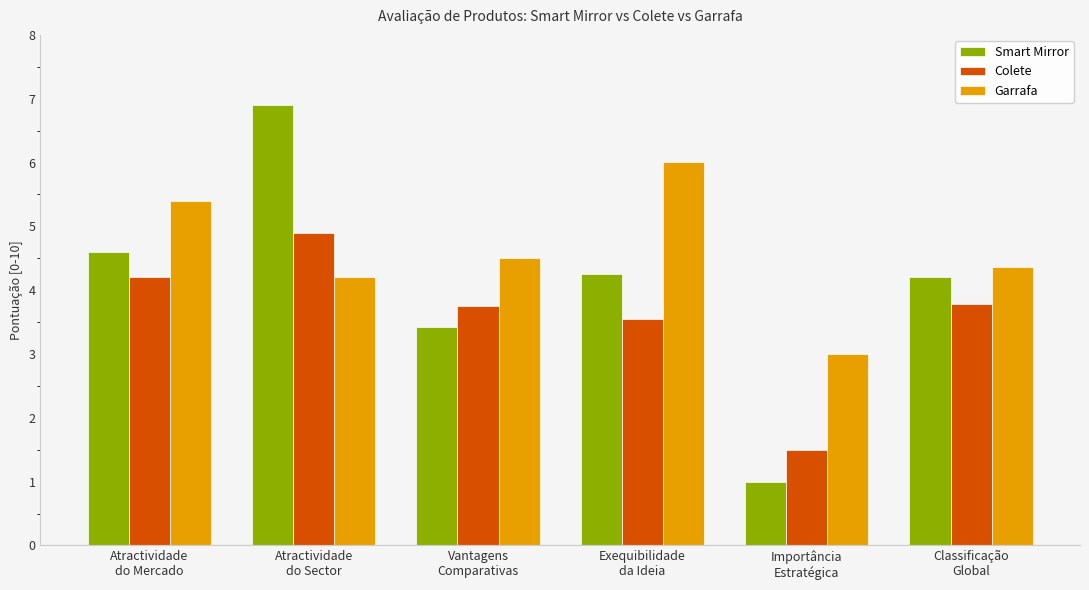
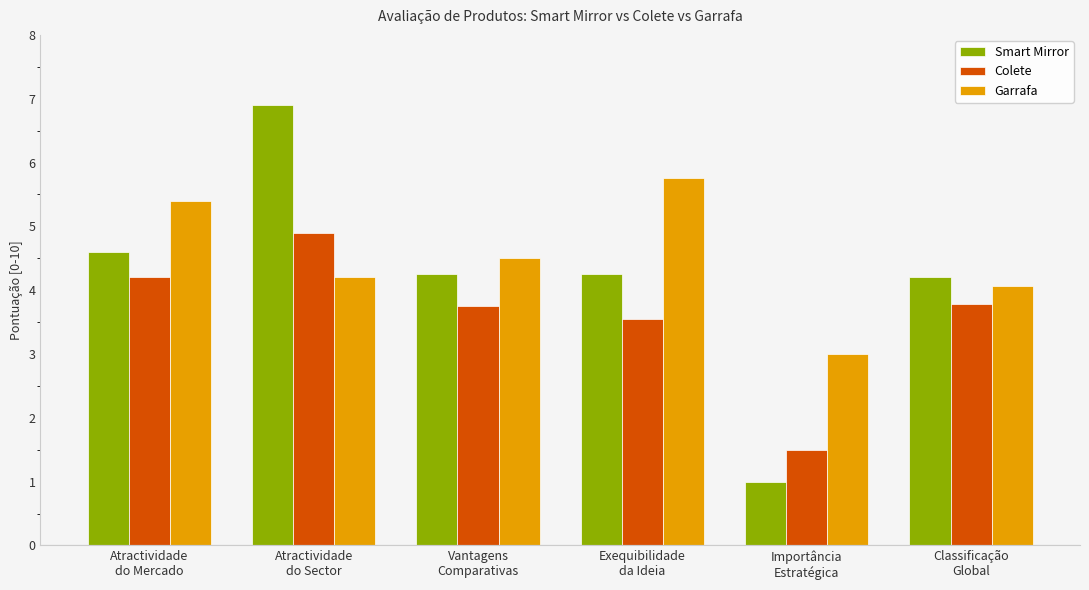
  {
    "Smart Mirror": {
      "Atractividade do Mercado": 4.6,
      "Atractividade do Sector": 6.9,
-     "Vantagens Comparativas": 3.4,
+     "Vantagens Comparativas": 4.3,
      "Exequibilidade da Ideia": 4.3,
      "Importância Estratégica": 1.0,
      "Classificação Global": 4.2
    },
    "Colete": {
      "Atractividade do Mercado": 4.2,
      "Atractividade do Sector": 4.9,
      "Vantagens Comparativas": 3.8,
      "Exequibilidade da Ideia": 3.6,
      "Importância Estratégica": 1.5,
      "Classificação Global": 3.8
    },
    "Garrafa": {
      "Atractividade do Mercado": 5.4,
      "Atractividade do Sector": 4.2,
      "Vantagens Comparativas": 4.5,
-     "Exequibilidade da Ideia": 6.0,
+     "Exequibilidade da Ideia": 5.8,
      "Importância Estratégica": 3.0,
-     "Classificação Global": 4.4
+     "Classificação Global": 4.1
    }
  }
